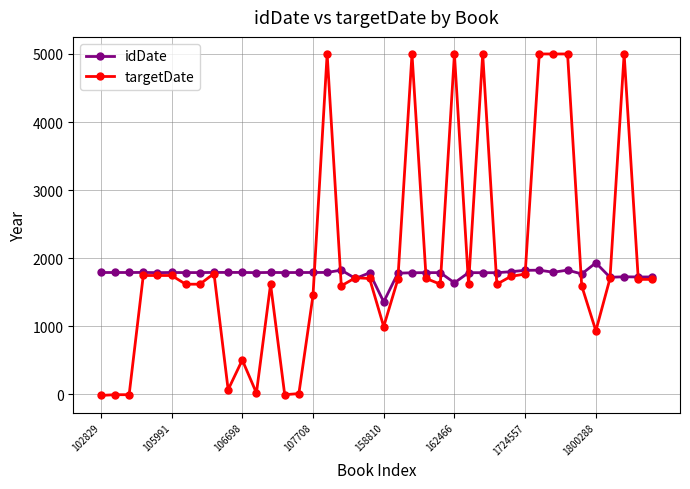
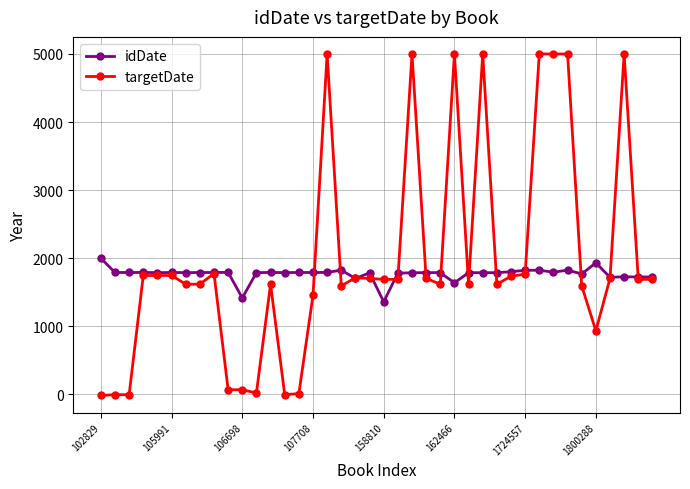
  {
    "idDate": {
-     "102829": 1800,
+     "102829": 2000,
      "105991": 1800,
-     "106698": 1800,
+     "106698": 1400,
      "107708": 1800,
      "158810": 1400,
      "162466": 1600,
      "1724557": 1800,
      "1800288": 1900
    },
    "targetDate": {
      "102829": 0,
      "105991": 1700,
-     "106698": 500,
+     "106698": 100,
      "107708": 1500,
-     "158810": 1000,
+     "158810": 1700,
      "162466": 5000,
      "1724557": 1800,
      "1800288": 900
    }
  }
